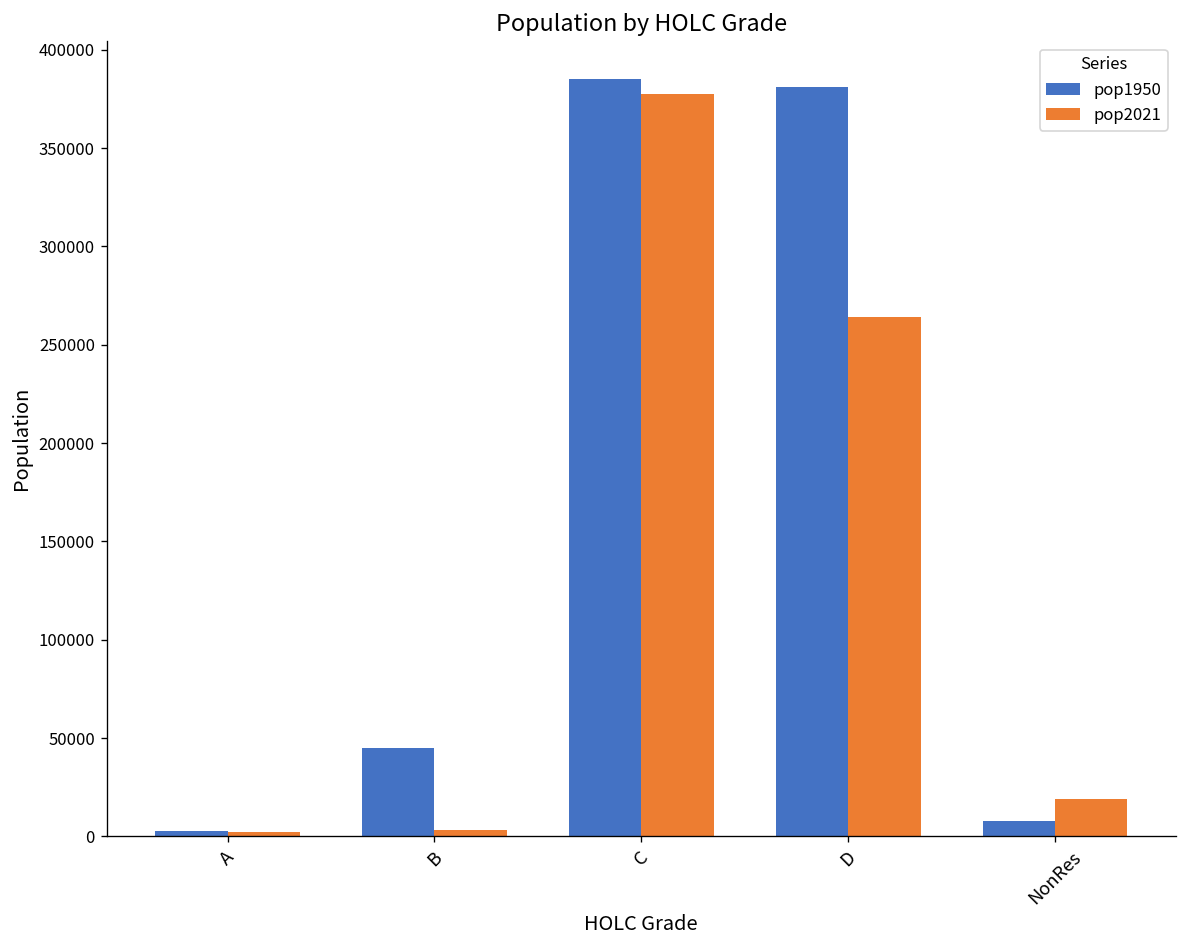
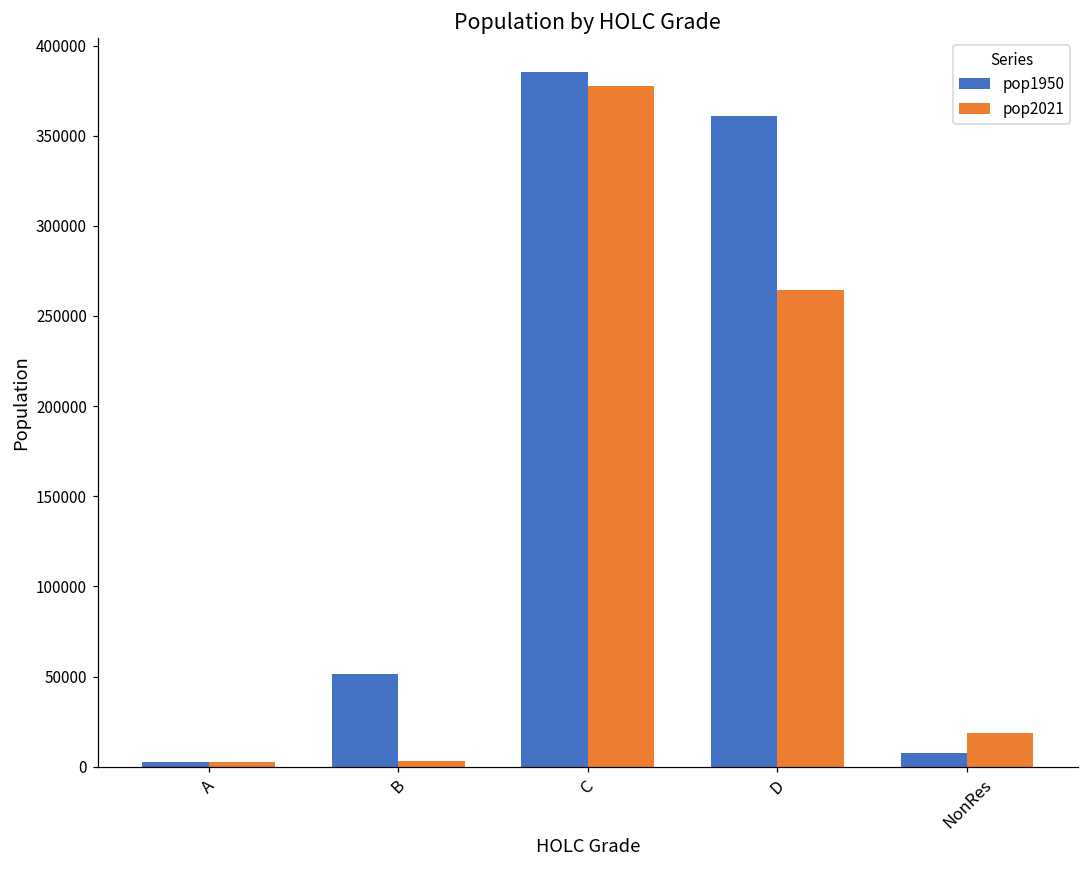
  {
    "pop1950": {
      "A": 3000,
-     "B": 45000,
+     "B": 51000,
      "C": 385000,
-     "D": 381000,
+     "D": 361000,
      "NonRes": 8000
    },
    "pop2021": {
      "A": 2000,
      "B": 3000,
      "C": 377000,
      "D": 264000,
      "NonRes": 19000
    }
  }
